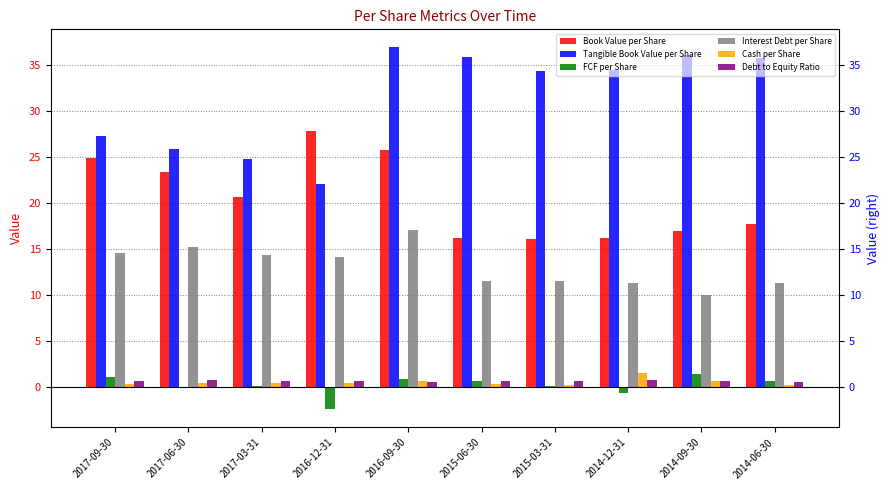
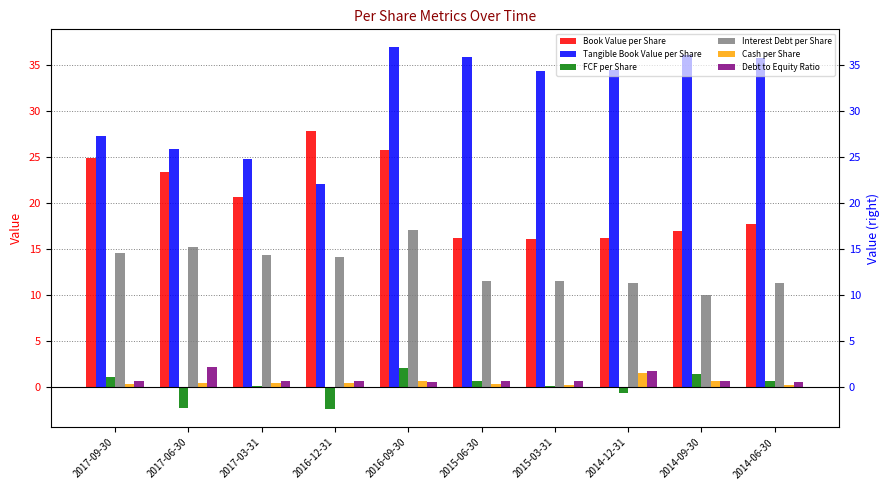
  {
    "Book Value per Share": {
      "2017-09-30": 25,
      "2017-06-30": 23,
      "2017-03-31": 21,
      "2016-12-31": 28,
      "2016-09-30": 26,
      "2015-06-30": 16,
      "2015-03-31": 16,
      "2014-12-31": 16,
      "2014-09-30": 17,
      "2014-06-30": 18
    },
    "Tangible Book Value per Share": {
      "2017-09-30": 27,
      "2017-06-30": 26,
      "2017-03-31": 25,
      "2016-12-31": 22,
      "2016-09-30": 37,
      "2015-06-30": 36,
      "2015-03-31": 34
    },
    "FCF per Share": {
      "2017-09-30": 1,
-     "2017-06-30": 0,
+     "2017-06-30": -2,
      "2016-12-31": -2,
-     "2016-09-30": 1,
+     "2016-09-30": 2,
      "2015-06-30": 1,
      "2014-12-31": -1,
      "2014-09-30": 1,
      "2014-06-30": 1
    },
    "Interest Debt per Share": {
      "2017-09-30": 15,
      "2017-06-30": 15,
      "2017-03-31": 14,
      "2016-12-31": 14,
      "2016-09-30": 17,
      "2015-06-30": 12,
      "2015-03-31": 12,
      "2014-12-31": 11,
      "2014-09-30": 10,
      "2014-06-30": 11
    },
    "Cash per Share": {
      "2017-09-30": 0,
      "2017-06-30": 0,
      "2017-03-31": 0,
      "2016-12-31": 0,
      "2016-09-30": 1,
      "2015-06-30": 0,
      "2014-12-31": 1,
      "2014-09-30": 1
    },
    "Debt to Equity Ratio": {
      "2017-09-30": 1,
-     "2017-06-30": 1,
+     "2017-06-30": 2,
      "2017-03-31": 1,
      "2016-12-31": 1,
      "2016-09-30": 1,
      "2015-06-30": 1,
      "2015-03-31": 1,
-     "2014-12-31": 1,
+     "2014-12-31": 2,
      "2014-09-30": 1,
      "2014-06-30": 1
    }
  }
